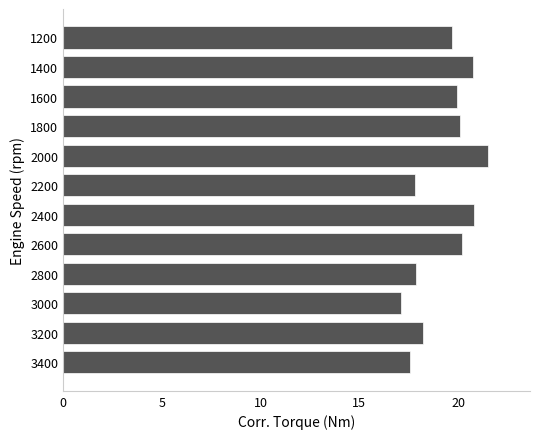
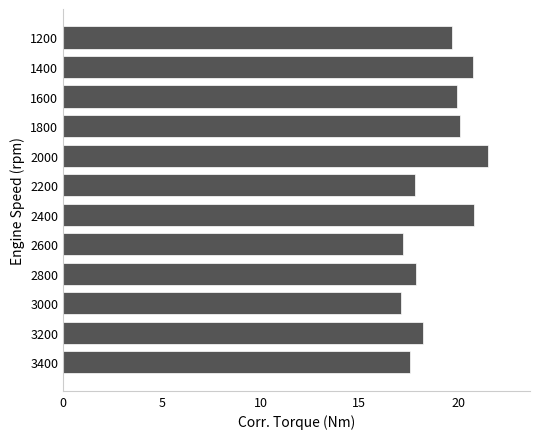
  {
    "1200": 19.7,
    "1400": 20.7,
    "1600": 19.9,
    "1800": 20.1,
    "2000": 21.5,
    "2200": 17.8,
    "2400": 20.8,
-   "2600": 20.2,
+   "2600": 17.2,
    "2800": 17.9,
    "3000": 17.1,
    "3200": 18.2,
    "3400": 17.5
  }
